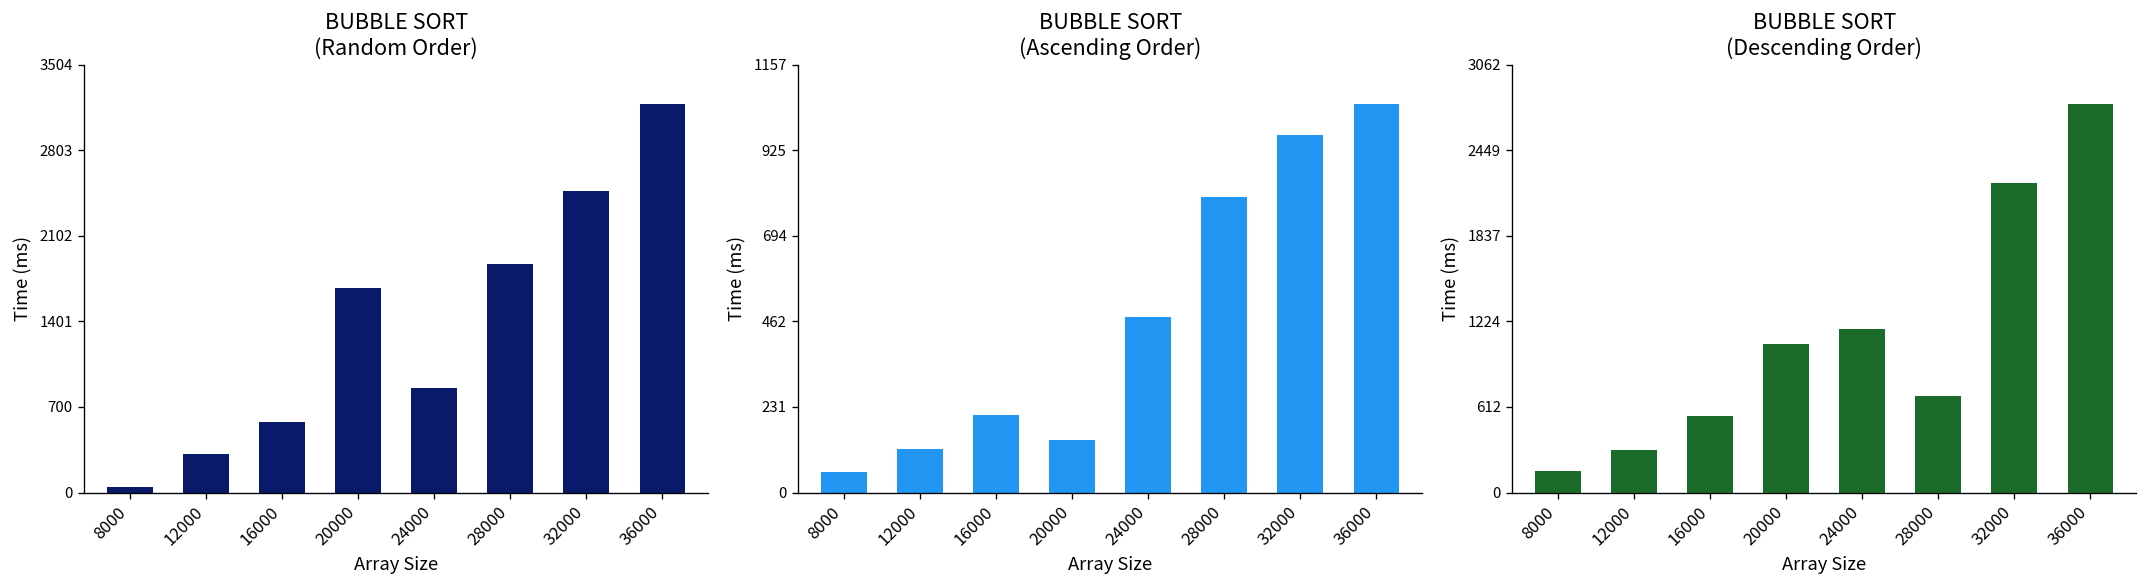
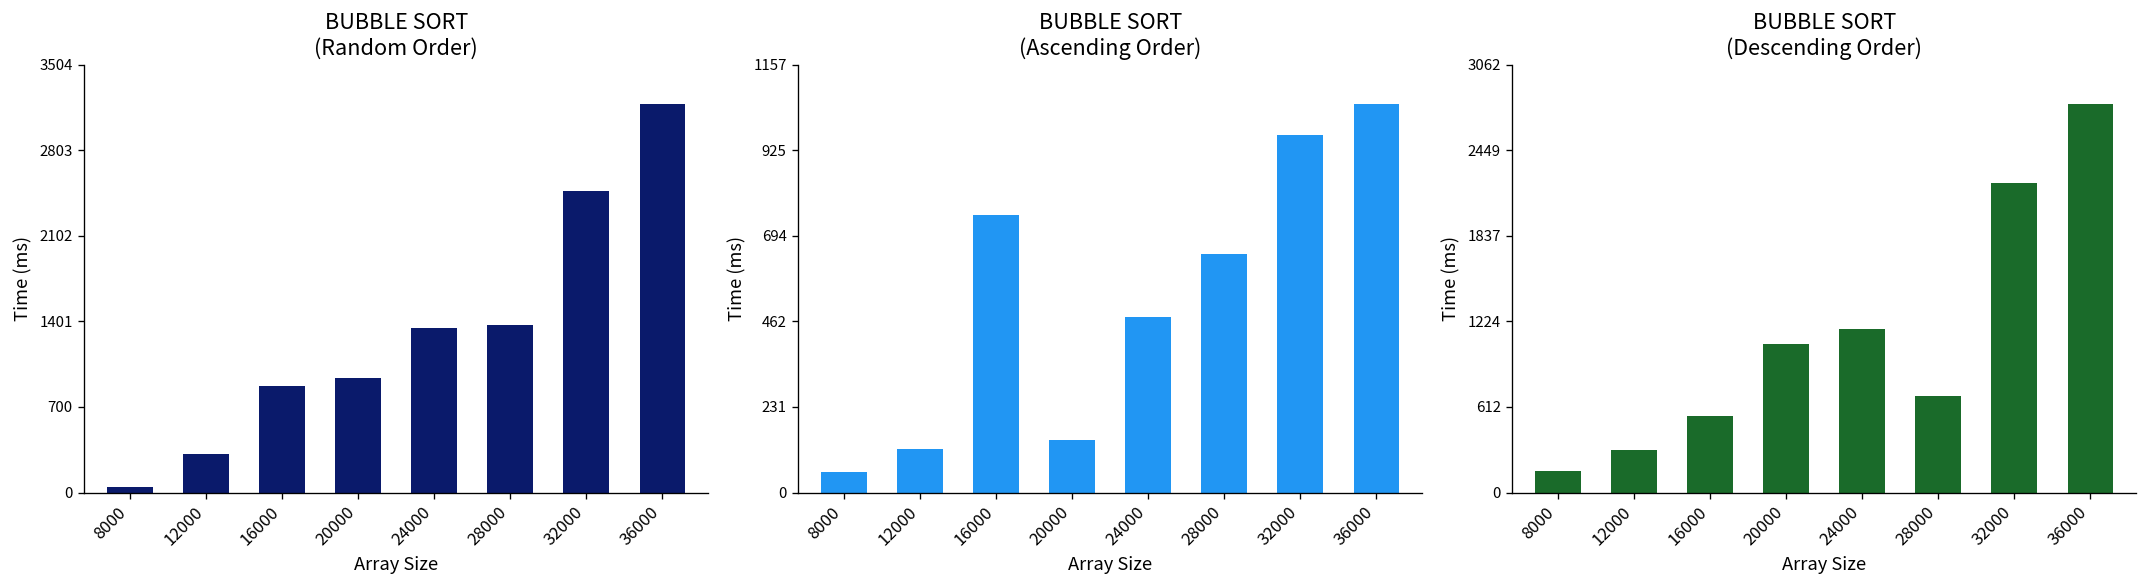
  {
    "BUBBLE SORT (Random Order)": {
      "8000": 40,
      "12000": 310,
-     "16000": 580,
-     "20000": 1670,
-     "24000": 850,
-     "28000": 1870,
+     "16000": 870,
+     "20000": 940,
+     "24000": 1350,
+     "28000": 1370,
      "32000": 2470,
      "36000": 3190
    },
    "BUBBLE SORT (Ascending Order)": {
      "8000": 60,
      "12000": 120,
-     "16000": 210,
+     "16000": 750,
      "20000": 140,
      "24000": 470,
-     "28000": 800,
+     "28000": 650,
      "32000": 970,
      "36000": 1050
    },
    "BUBBLE SORT (Descending Order)": {
      "8000": 160,
      "12000": 310,
      "16000": 550,
      "20000": 1060,
      "24000": 1170,
      "28000": 690,
      "32000": 2220,
      "36000": 2780
    }
  }
